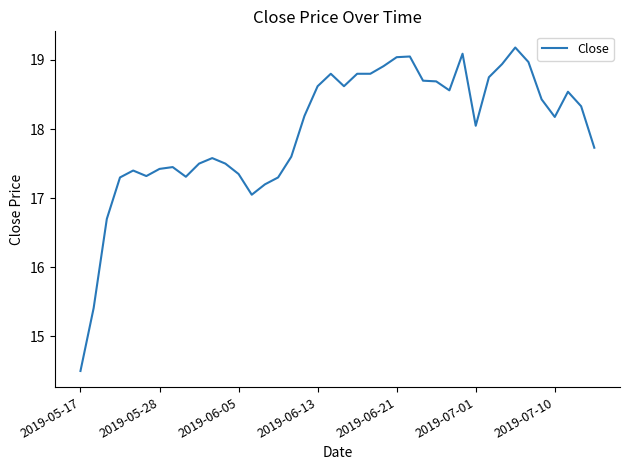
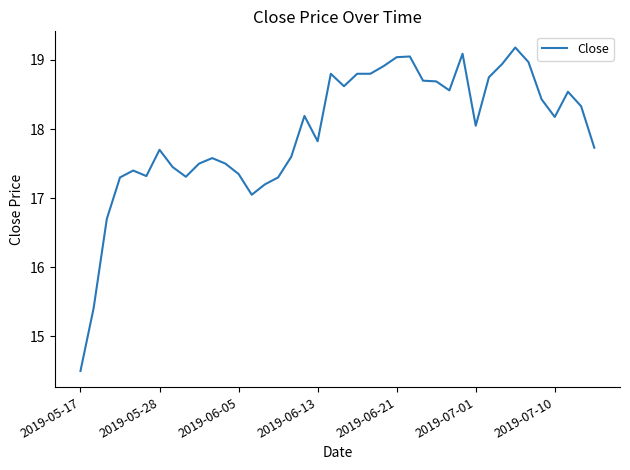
  {
    "2019-05-17": 14.5,
-   "2019-05-28": 17.4,
+   "2019-05-28": 17.7,
    "2019-06-05": 17.4,
-   "2019-06-13": 18.6,
+   "2019-06-13": 17.8,
    "2019-06-21": 19.0,
    "2019-07-01": 18.0,
    "2019-07-10": 18.2
  }
